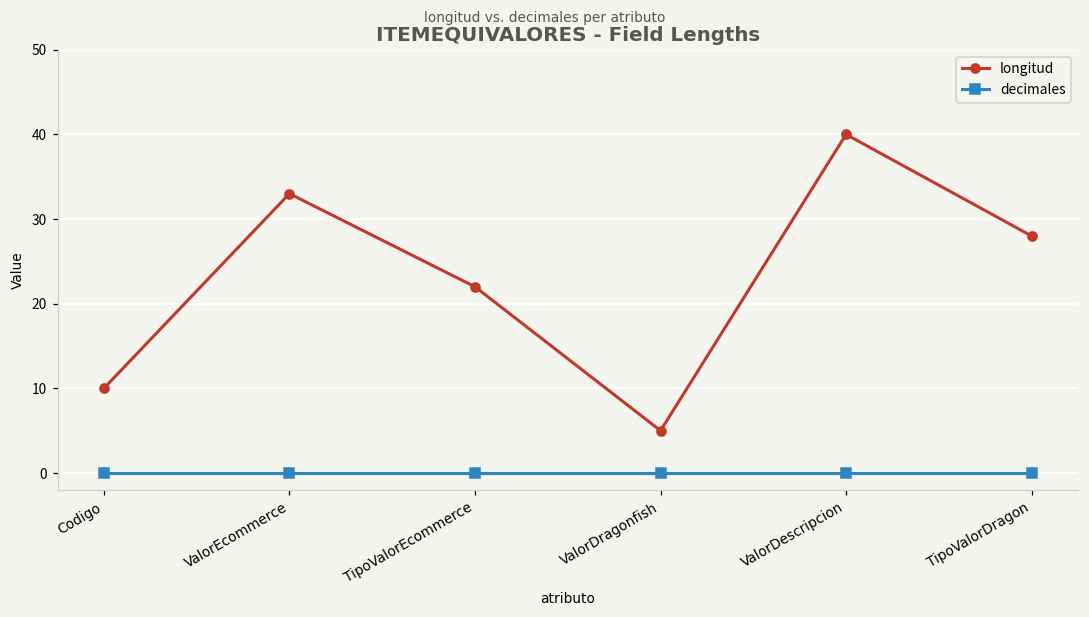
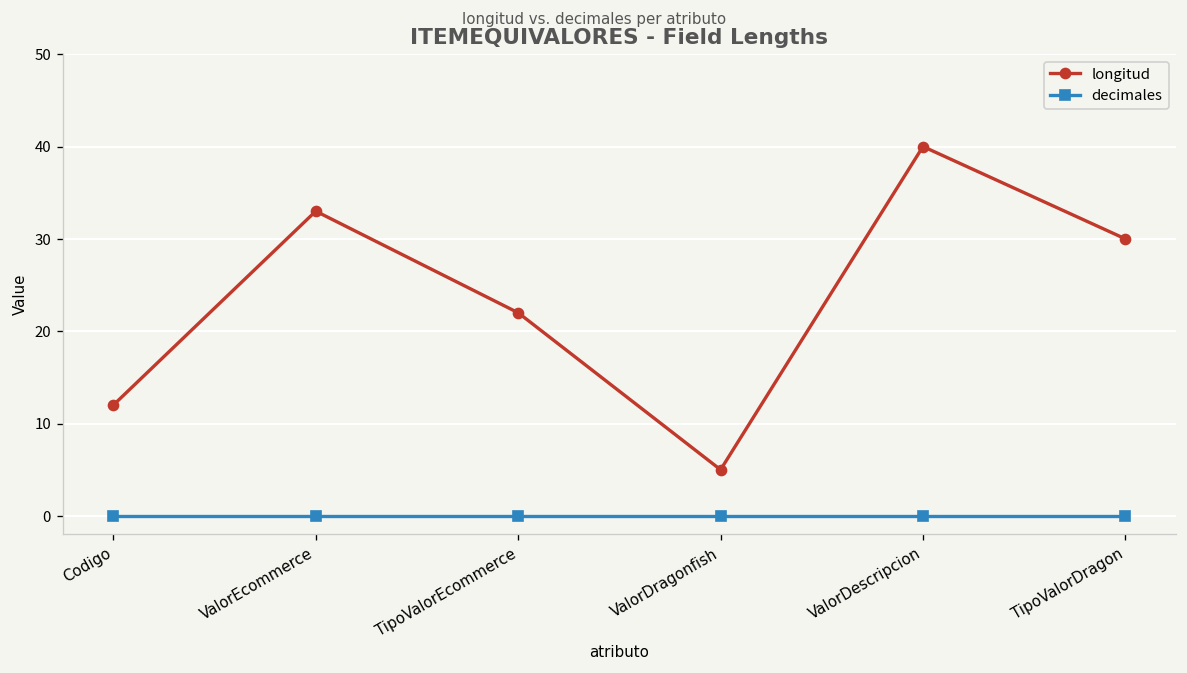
  {
    "longitud": {
-     "Codigo": 10,
+     "Codigo": 12,
      "ValorEcommerce": 33,
      "TipoValorEcommerce": 22,
      "ValorDragonfish": 5,
      "ValorDescripcion": 40,
-     "TipoValorDragon": 28
+     "TipoValorDragon": 30
    },
    "decimales": {
      "Codigo": 0,
      "ValorEcommerce": 0,
      "TipoValorEcommerce": 0,
      "ValorDragonfish": 0,
      "ValorDescripcion": 0,
      "TipoValorDragon": 0
    }
  }
